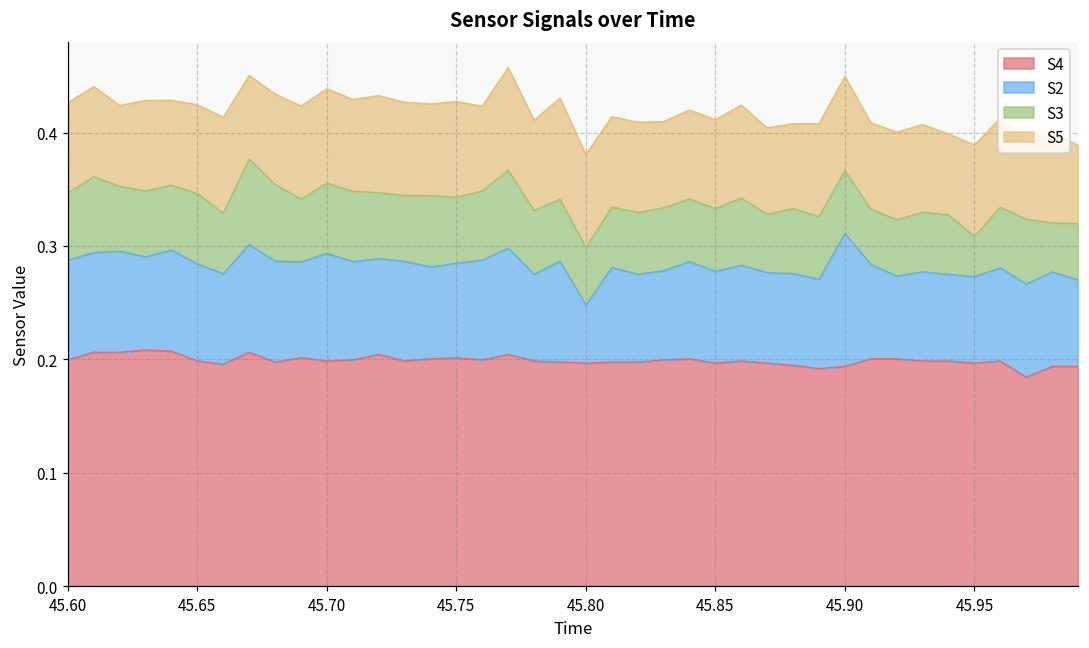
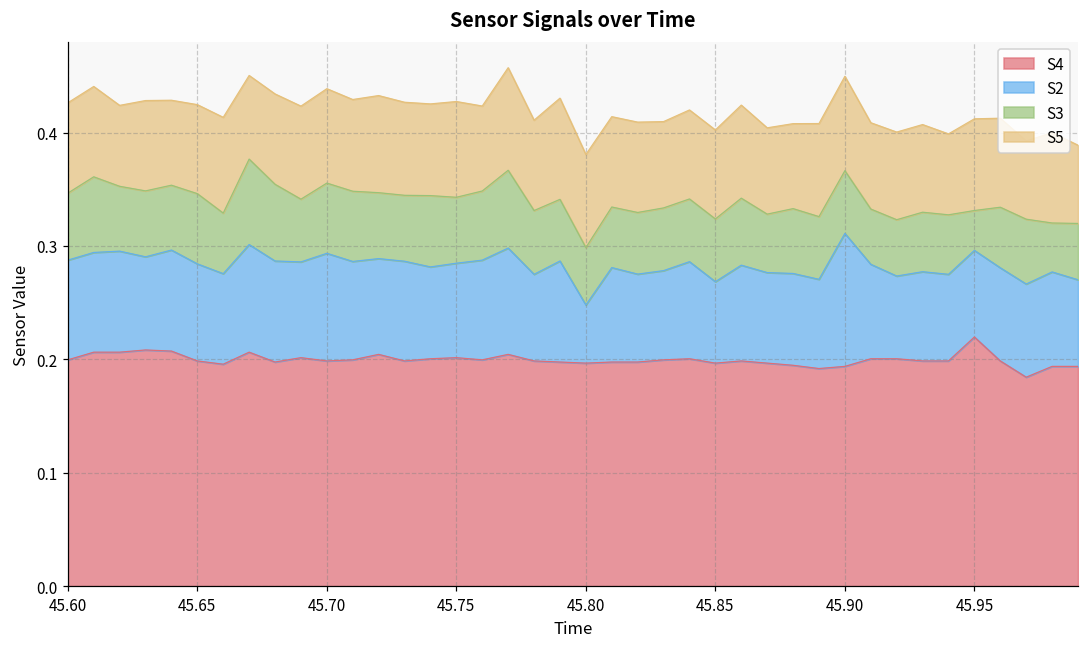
  {
    "S4": {
      "45.60": 0.200,
      "45.65": 0.199,
      "45.70": 0.199,
      "45.75": 0.201,
      "45.80": 0.197,
      "45.85": 0.197,
      "45.90": 0.194,
-     "45.95": 0.197
+     "45.95": 0.220
    },
    "S2": {
      "45.60": 0.088,
      "45.65": 0.086,
      "45.70": 0.095,
      "45.75": 0.083,
      "45.80": 0.051,
-     "45.85": 0.081,
+     "45.85": 0.072,
      "45.90": 0.117,
      "45.95": 0.076
    },
    "S3": {
      "45.60": 0.059,
      "45.65": 0.062,
      "45.70": 0.062,
      "45.75": 0.058,
      "45.80": 0.051,
      "45.85": 0.055,
      "45.90": 0.055,
      "45.95": 0.035
    },
    "S5": {
      "45.60": 0.080,
      "45.65": 0.078,
      "45.70": 0.083,
      "45.75": 0.084,
      "45.80": 0.082,
      "45.85": 0.078,
      "45.90": 0.083,
      "45.95": 0.081
    }
  }
